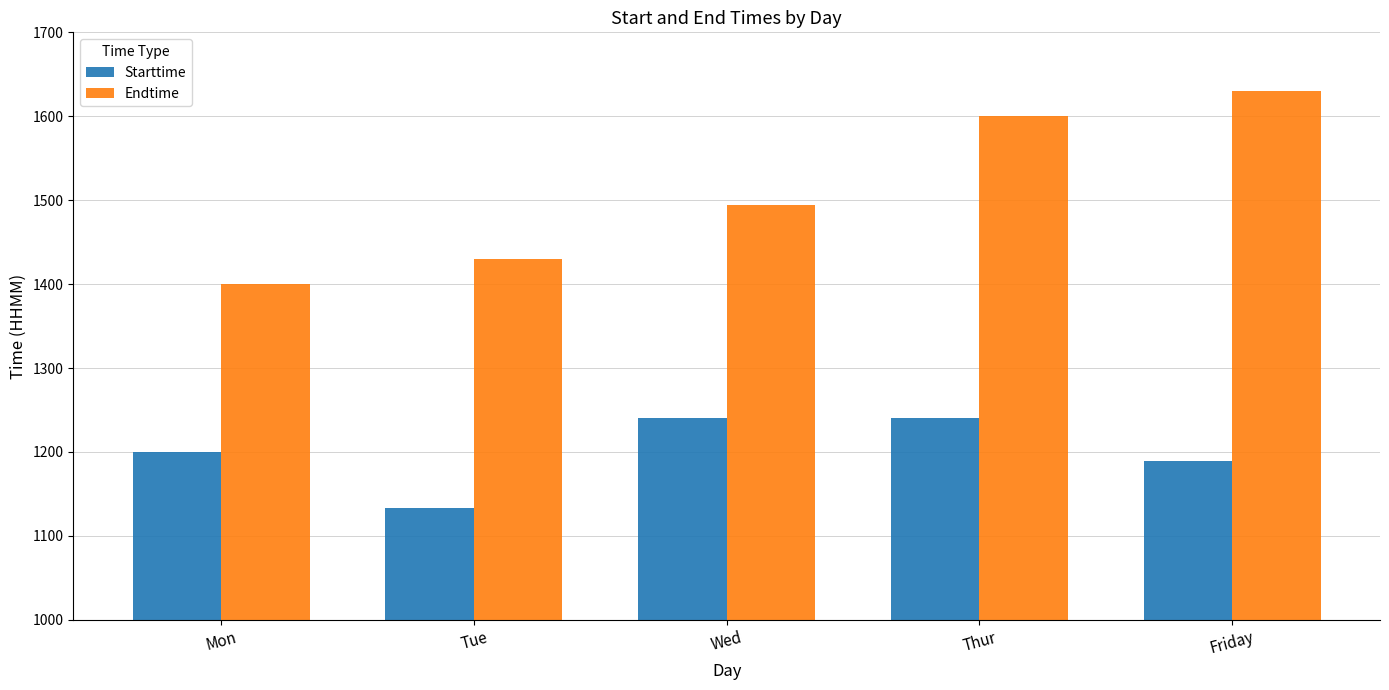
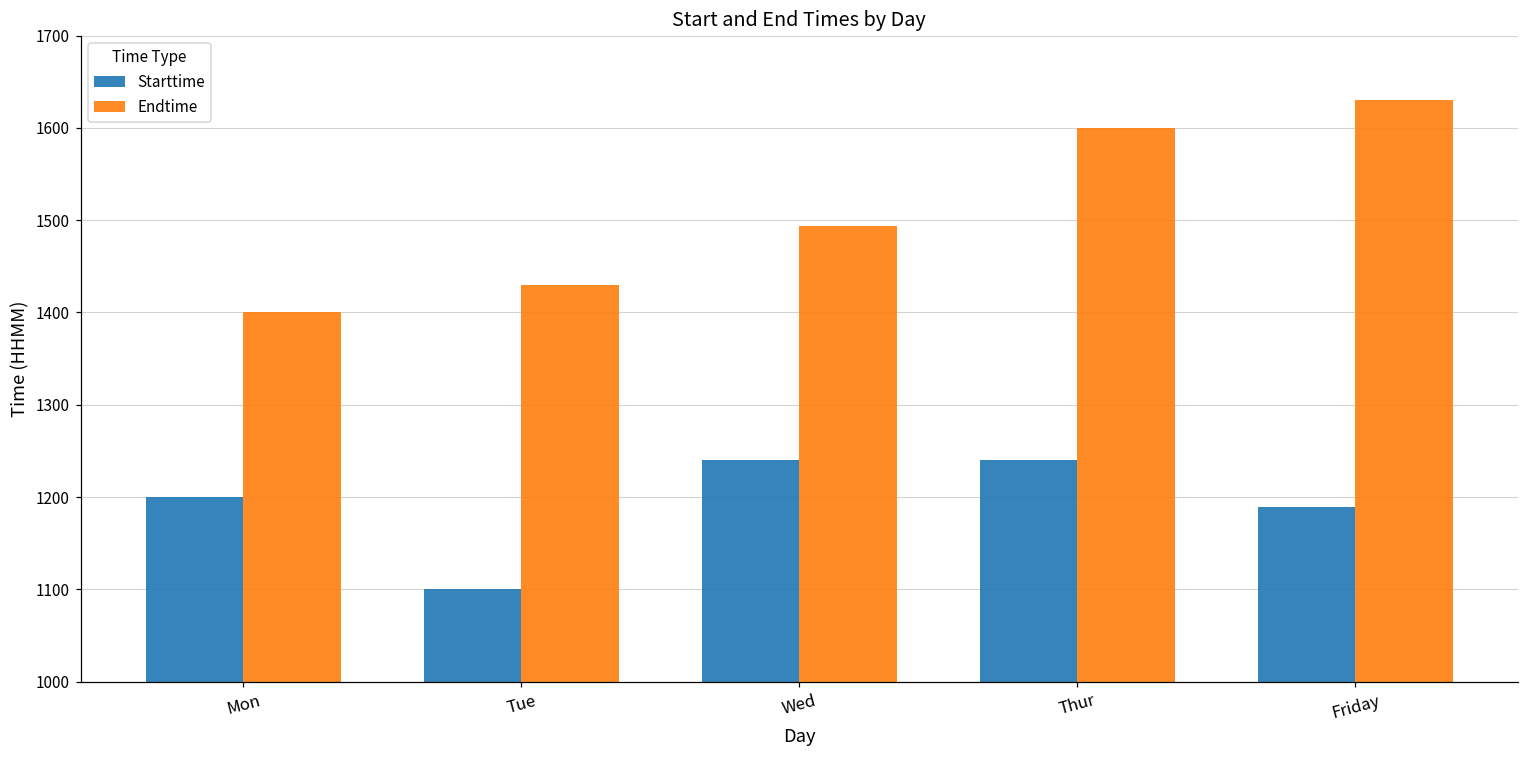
  {
    "Starttime": {
      "Mon": 1200,
-     "Tue": 1130,
+     "Tue": 1100,
      "Wed": 1240,
      "Thur": 1240,
      "Friday": 1190
    },
    "Endtime": {
      "Mon": 1400,
      "Tue": 1430,
      "Wed": 1490,
      "Thur": 1600,
      "Friday": 1630
    }
  }
